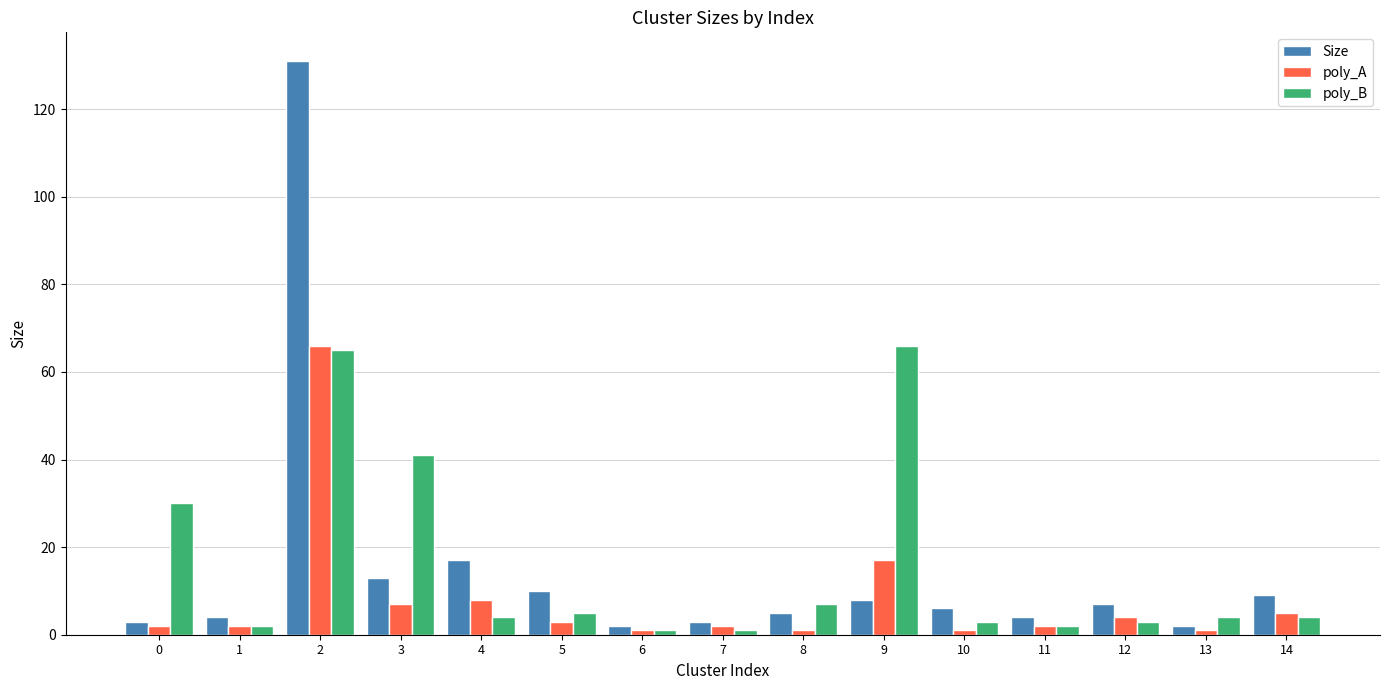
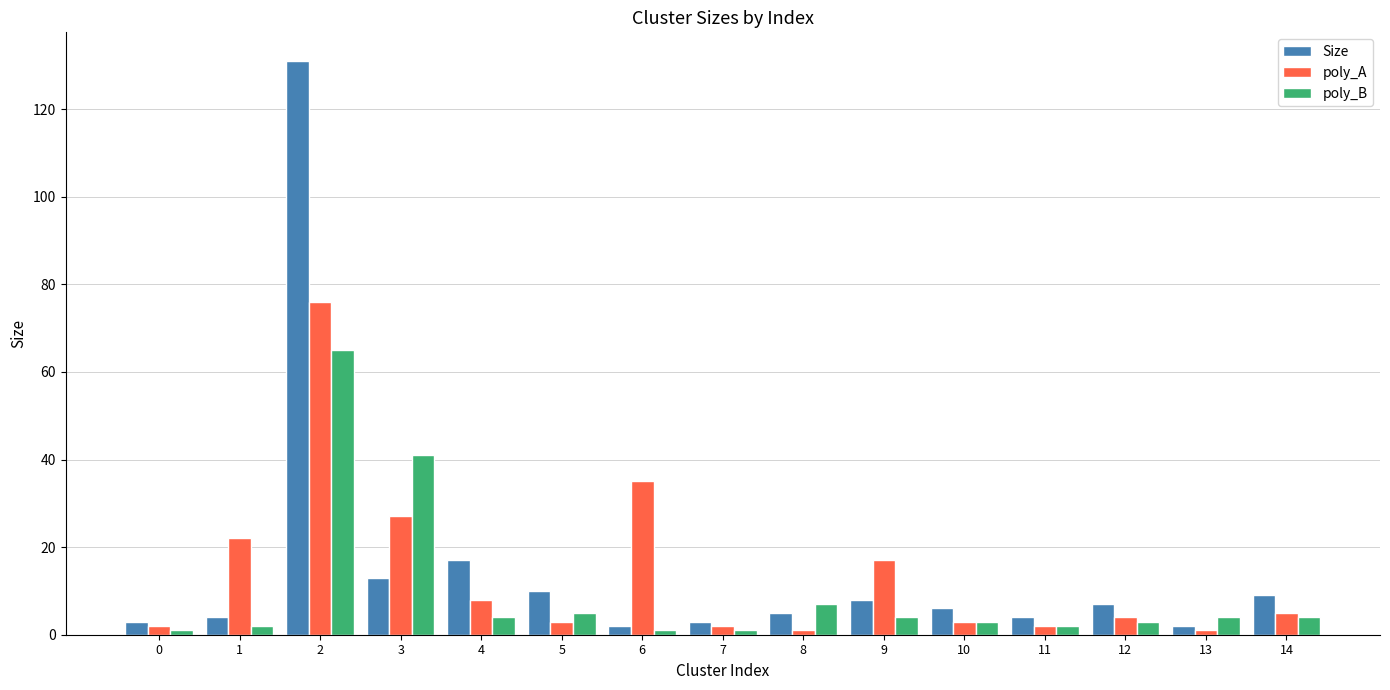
  {
    "Size": {
      "0": 3,
      "1": 4,
      "2": 131,
      "3": 13,
      "4": 17,
      "5": 10,
      "6": 2,
      "7": 3,
      "8": 5,
      "9": 8,
      "10": 6,
      "11": 4,
      "12": 7,
      "13": 2,
      "14": 9
    },
    "poly_A": {
      "0": 2,
-     "1": 2,
-     "2": 66,
-     "3": 7,
+     "1": 22,
+     "2": 76,
+     "3": 27,
      "4": 8,
      "5": 3,
-     "6": 1,
+     "6": 35,
      "7": 2,
      "8": 1,
      "9": 17,
-     "10": 1,
+     "10": 3,
      "11": 2,
      "12": 4,
      "13": 1,
      "14": 5
    },
    "poly_B": {
-     "0": 30,
+     "0": 1,
      "1": 2,
      "2": 65,
      "3": 41,
      "4": 4,
      "5": 5,
      "6": 1,
      "7": 1,
      "8": 7,
-     "9": 66,
+     "9": 4,
      "10": 3,
      "11": 2,
      "12": 3,
      "13": 4,
      "14": 4
    }
  }
